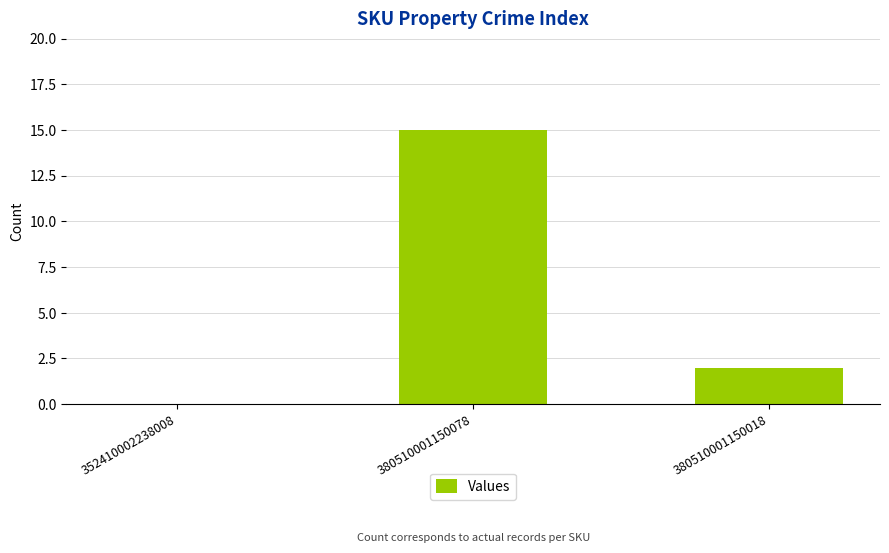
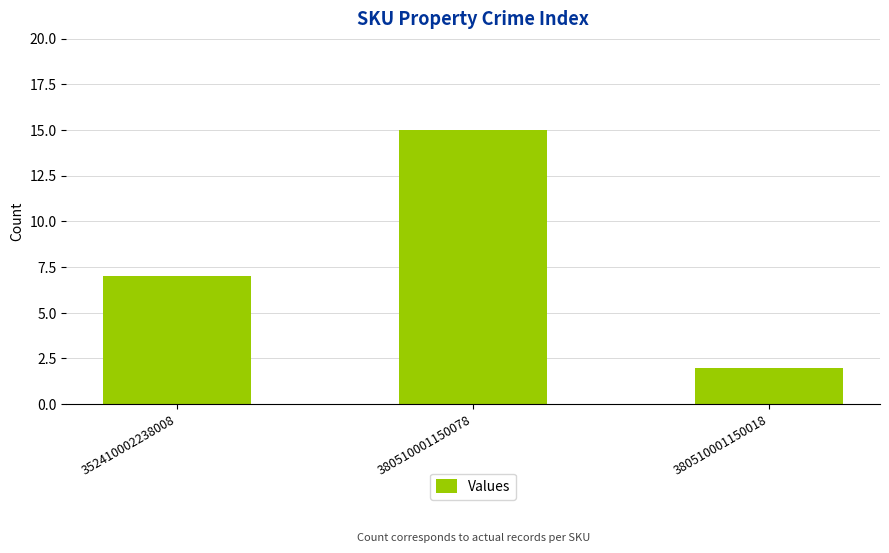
  {
-   "352410002238008": 0,
+   "352410002238008": 7,
    "380510001150078": 15,
    "380510001150018": 2
  }
